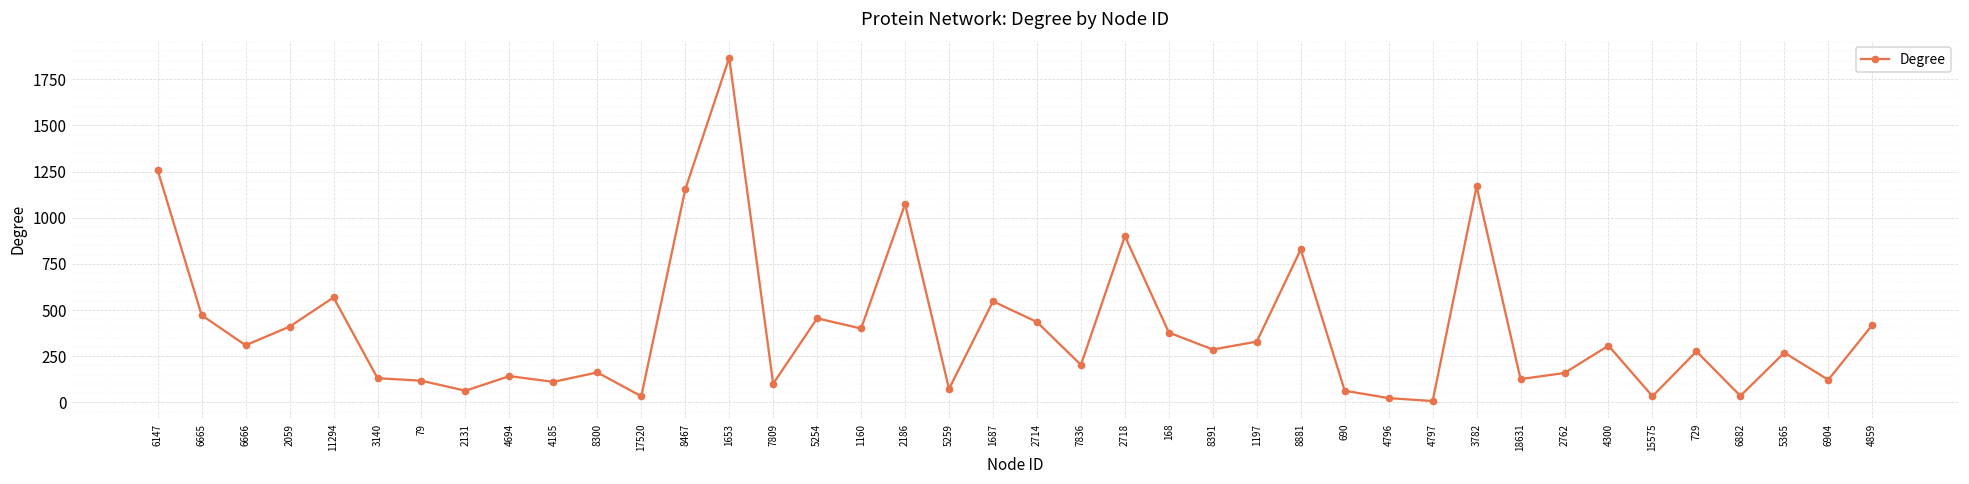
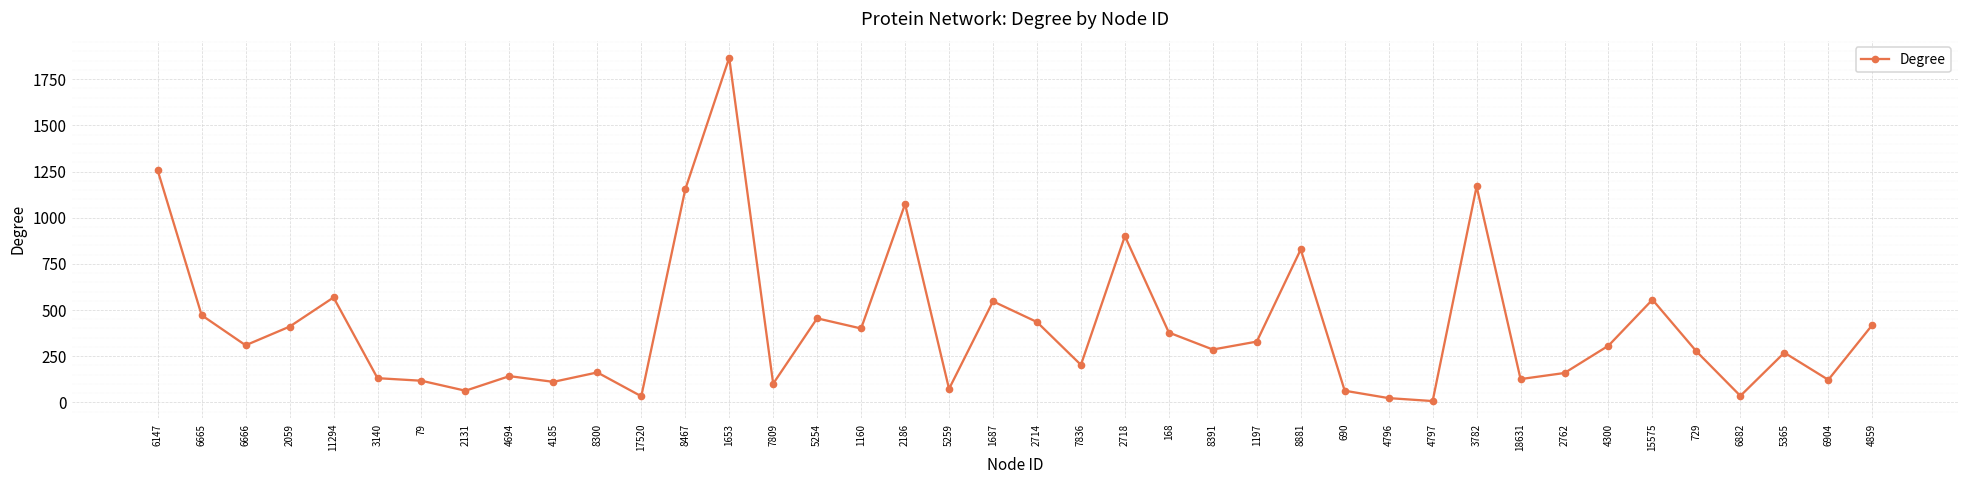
  {
    "6147": 1260,
    "6665": 470,
    "6666": 310,
    "2059": 410,
    "11294": 570,
    "3140": 130,
    "79": 120,
    "2131": 60,
    "4694": 140,
    "4185": 110,
    "8300": 160,
    "17520": 30,
    "8467": 1150,
    "1653": 1870,
    "7809": 100,
    "5254": 460,
    "1160": 400,
    "2186": 1070,
    "5259": 70,
    "1687": 550,
    "2714": 440,
    "7836": 200,
    "2718": 900,
    "168": 380,
    "8391": 290,
    "1197": 330,
    "8881": 830,
    "690": 60,
    "4796": 20,
    "4797": 10,
    "3782": 1170,
    "18631": 130,
    "2762": 160,
    "4300": 310,
-   "15575": 30,
+   "15575": 560,
    "729": 280,
    "6882": 40,
    "5365": 270,
    "6904": 120,
    "4859": 420
  }
